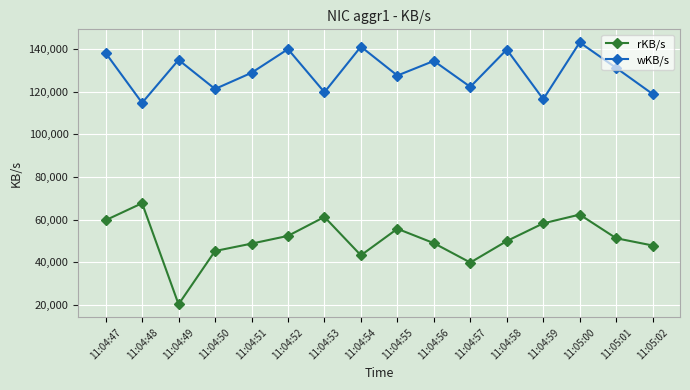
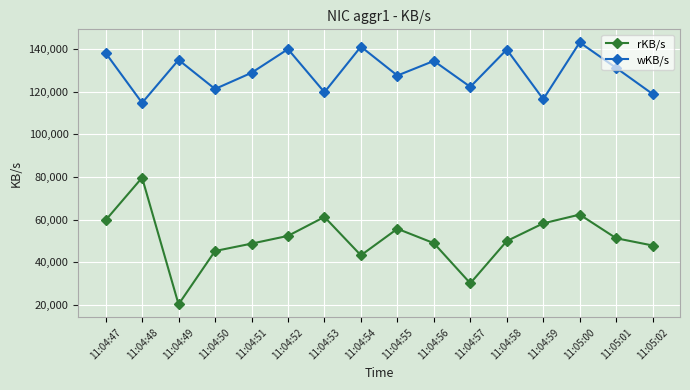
  {
    "rKB/s": {
      "11:04:47": "60,000",
-     "11:04:48": "68,000",
+     "11:04:48": "80,000",
      "11:04:49": "20,000",
      "11:04:50": "45,000",
      "11:04:51": "49,000",
      "11:04:52": "52,000",
      "11:04:53": "61,000",
      "11:04:54": "43,000",
      "11:04:55": "56,000",
      "11:04:56": "49,000",
-     "11:04:57": "40,000",
+     "11:04:57": "30,000",
      "11:04:58": "50,000",
      "11:04:59": "58,000",
      "11:05:00": "62,000",
      "11:05:01": "51,000",
      "11:05:02": "48,000"
    },
    "wKB/s": {
      "11:04:47": "138,000",
      "11:04:48": "115,000",
      "11:04:49": "135,000",
      "11:04:50": "121,000",
      "11:04:51": "129,000",
      "11:04:52": "140,000",
      "11:04:53": "120,000",
      "11:04:54": "141,000",
      "11:04:55": "128,000",
      "11:04:56": "135,000",
      "11:04:57": "122,000",
      "11:04:58": "140,000",
      "11:04:59": "117,000",
      "11:05:00": "143,000",
      "11:05:02": "119,000"
    }
  }
